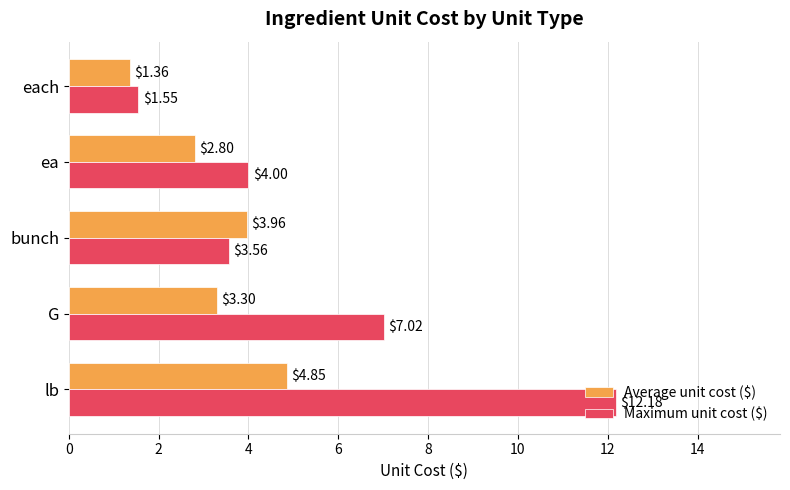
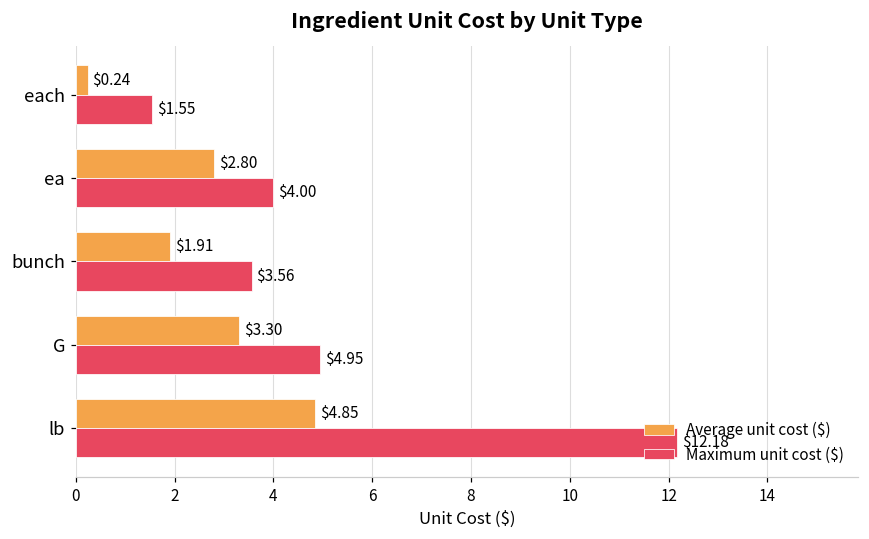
  {
    "Average unit cost ($)": {
-     "each": "$1.36",
+     "each": "$0.24",
      "ea": "$2.80",
-     "bunch": "$3.96",
+     "bunch": "$1.91",
      "G": "$3.30",
      "lb": "$4.85"
    },
    "Maximum unit cost ($)": {
      "each": "$1.55",
      "ea": "$4.00",
      "bunch": "$3.56",
-     "G": "$7.02",
+     "G": "$4.95",
      "lb": "$12.18"
    }
  }
